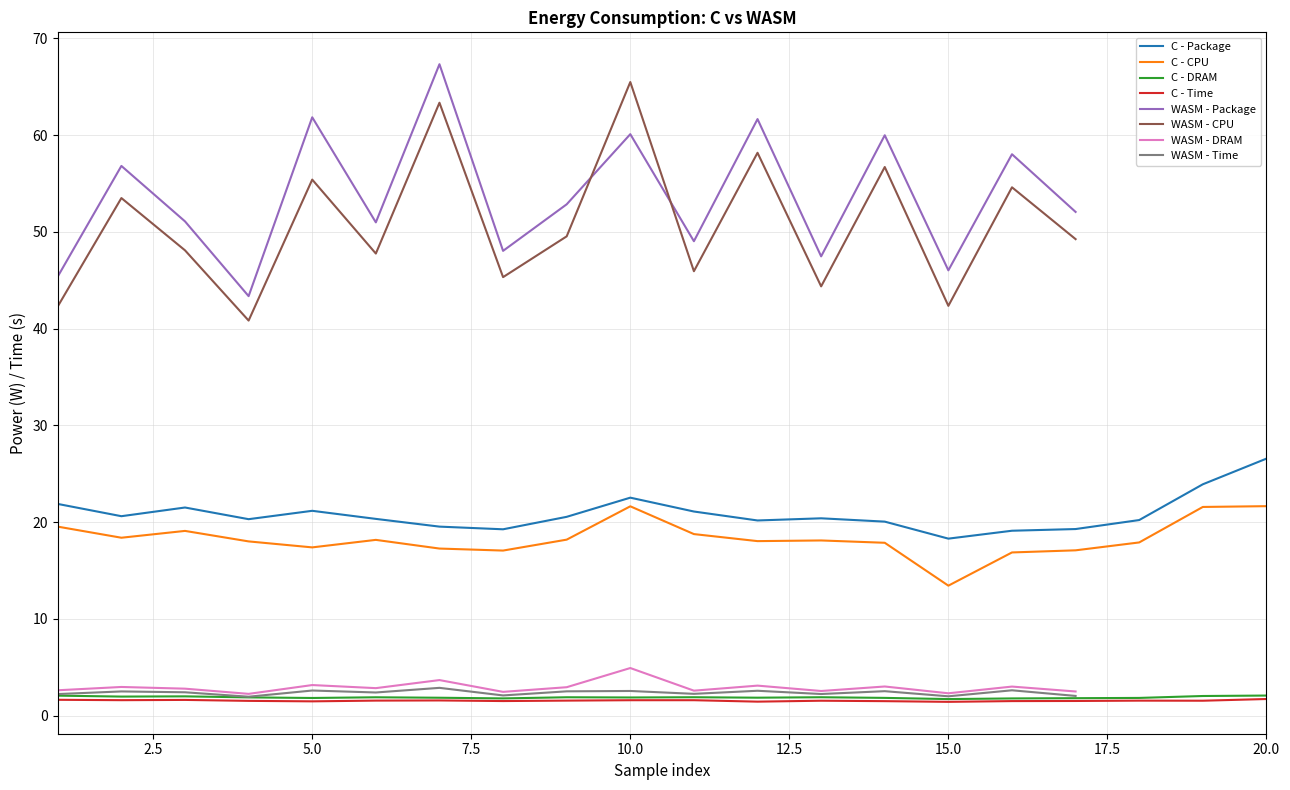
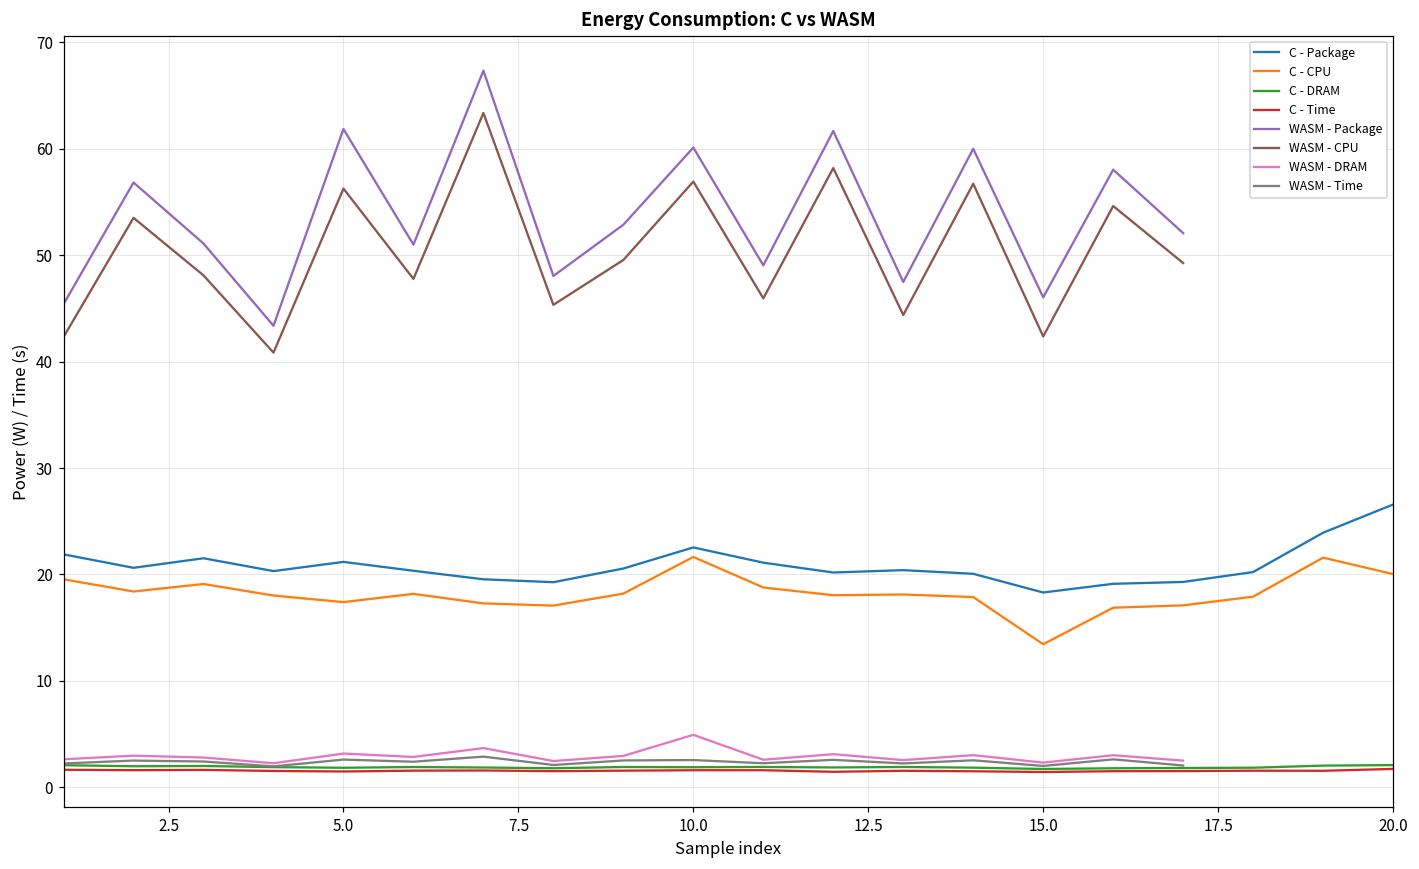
  {
    "C - Package": {
      "5.0": 21,
      "10.0": 23,
      "15.0": 18,
      "20.0": 27
    },
    "C - CPU": {
      "5.0": 17,
      "10.0": 22,
      "15.0": 13,
-     "20.0": 22
+     "20.0": 20
    },
    "C - DRAM": {
      "5.0": 2,
      "10.0": 2,
      "15.0": 2,
      "20.0": 2
    },
    "C - Time": {
      "5.0": 1,
      "10.0": 2,
      "15.0": 1,
      "20.0": 2
    },
    "WASM - Package": {
      "5.0": 62,
      "10.0": 60,
      "15.0": 46
    },
    "WASM - CPU": {
-     "5.0": 55,
-     "10.0": 65,
+     "5.0": 56,
+     "10.0": 57,
      "15.0": 42
    },
    "WASM - DRAM": {
      "5.0": 3,
      "10.0": 5,
      "15.0": 2
    },
    "WASM - Time": {
      "5.0": 3,
      "10.0": 3,
      "15.0": 2
    }
  }
